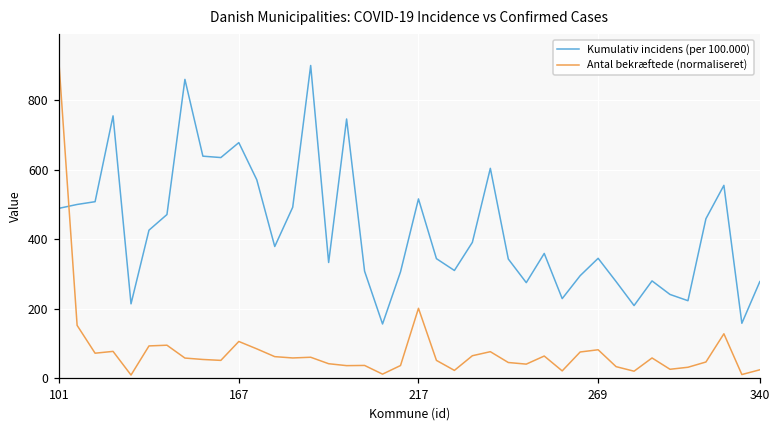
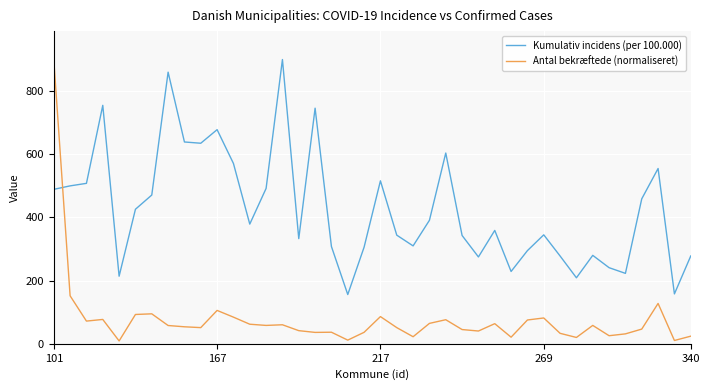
  {
    "Kumulativ incidens (per 100.000)": {
      "101": 490,
      "167": 680,
      "217": 520,
      "269": 350,
      "340": 280
    },
    "Antal bekræftede (normaliseret)": {
      "101": 900,
      "167": 110,
-     "217": 200,
+     "217": 90,
      "269": 80,
      "340": 20
    }
  }
